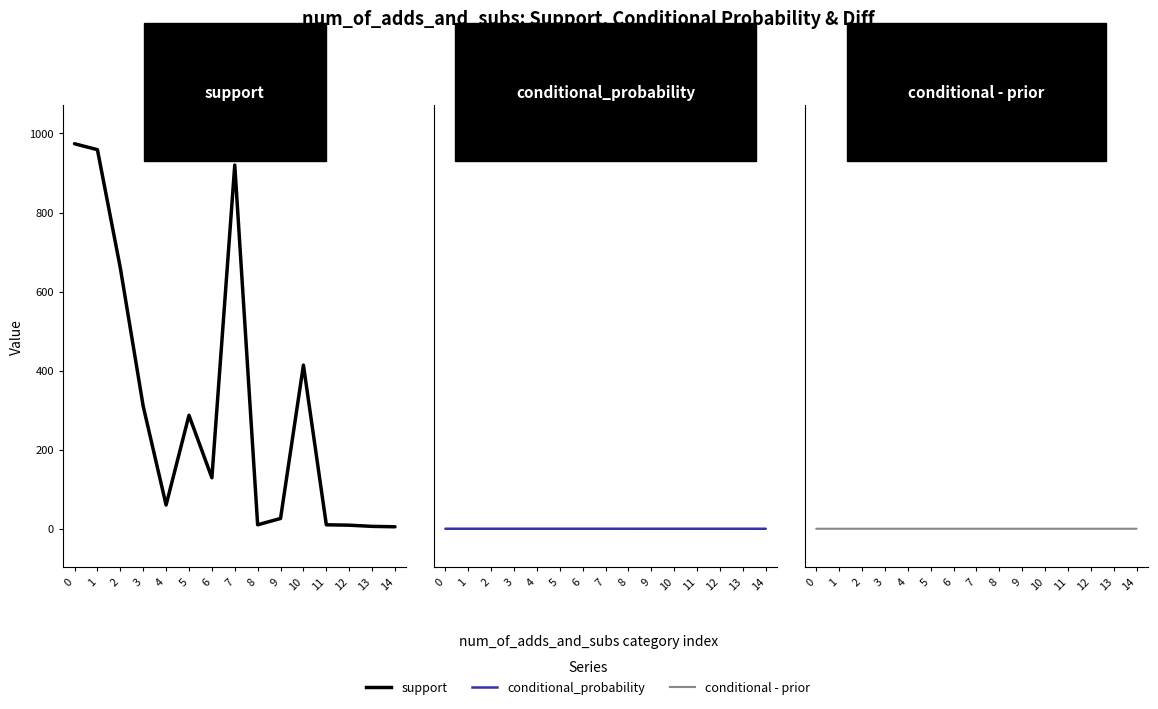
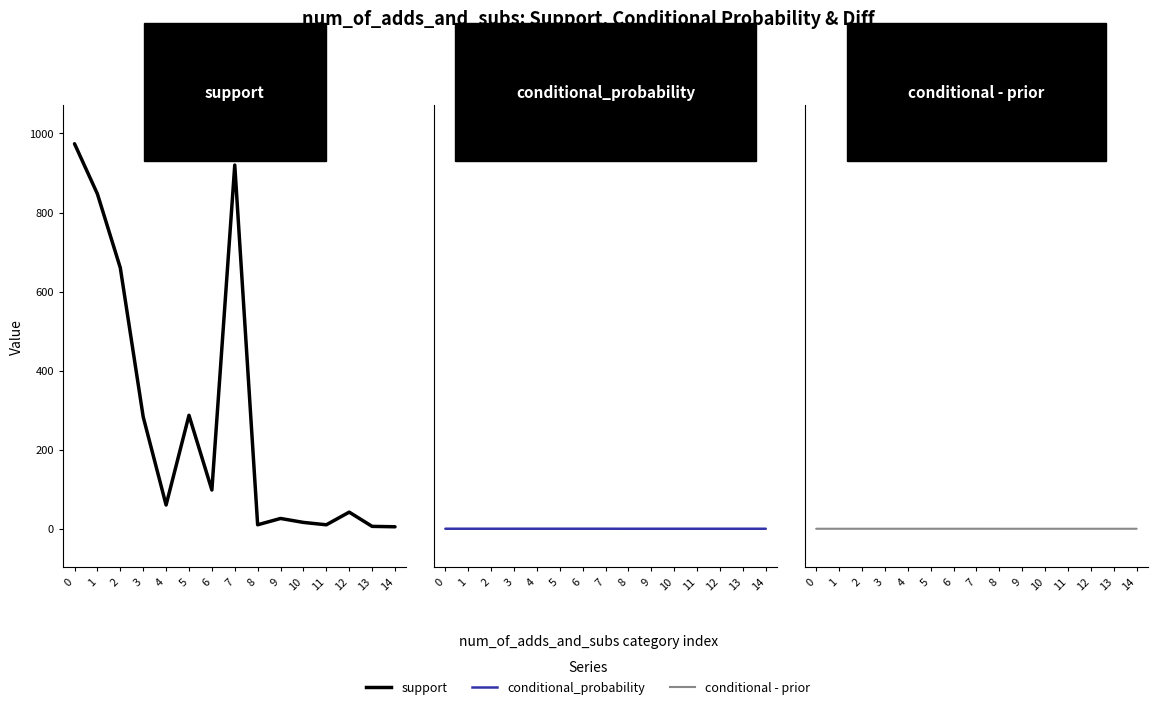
  {
    "support": {
      "0": 970,
-     "1": 960,
+     "1": 850,
      "2": 660,
-     "3": 310,
+     "3": 280,
      "4": 60,
      "5": 290,
-     "6": 130,
+     "6": 100,
      "7": 920,
      "8": 10,
      "9": 30,
-     "10": 410,
+     "10": 20,
      "11": 10,
-     "12": 10,
+     "12": 40,
      "13": 10,
      "14": 10
    }
  }
